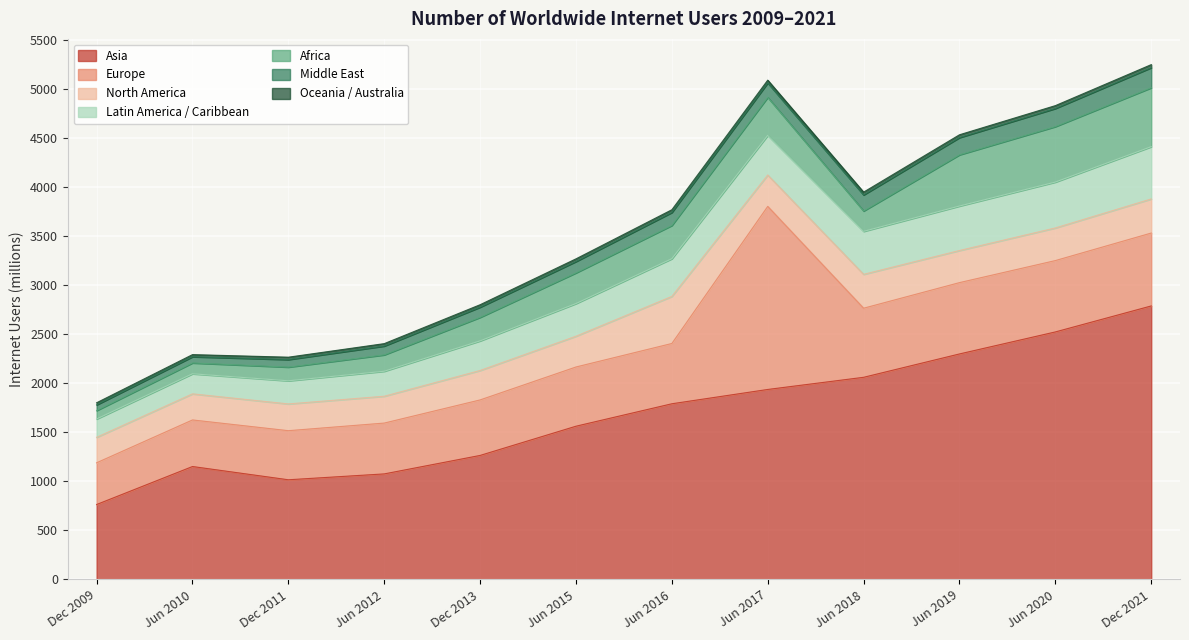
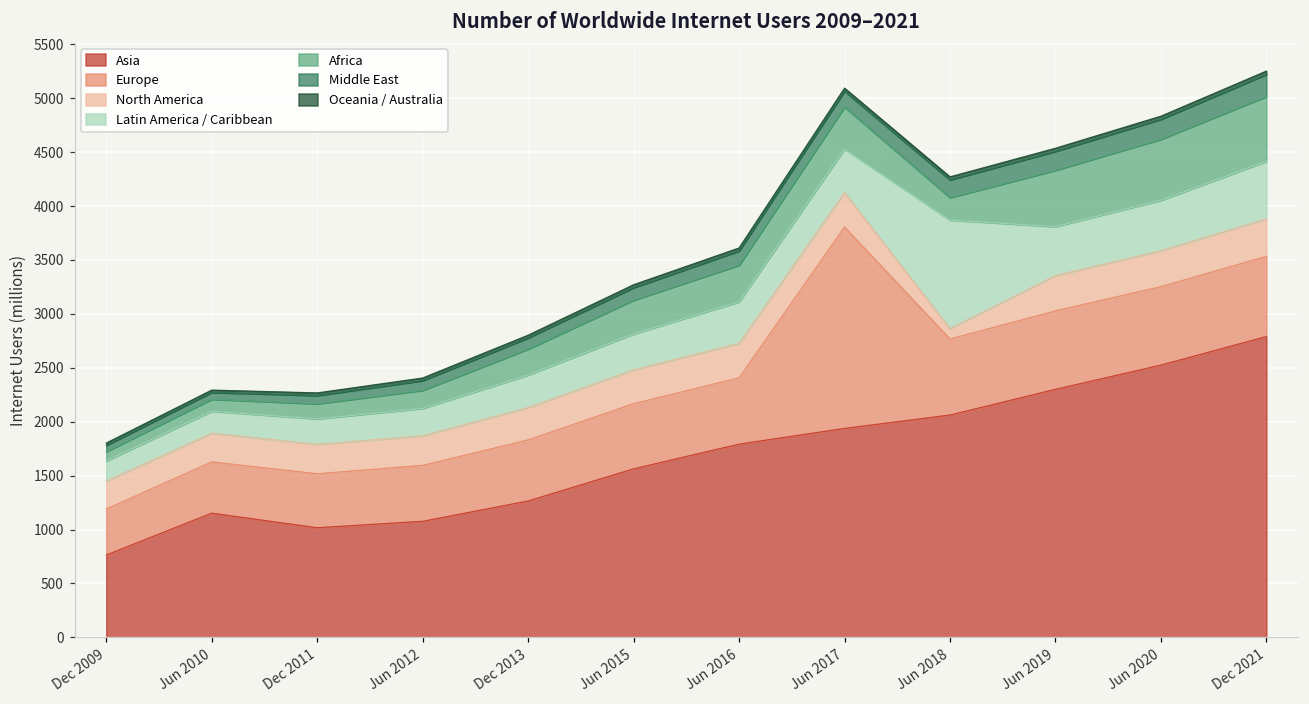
  {
    "Asia": {
      "Dec 2009": 800,
      "Jun 2010": 1200,
      "Dec 2011": 1000,
      "Jun 2012": 1100,
      "Dec 2013": 1300,
      "Jun 2015": 1600,
      "Jun 2016": 1800,
      "Jun 2017": 1900,
      "Jun 2018": 2100,
      "Jun 2019": 2300,
      "Jun 2020": 2500,
      "Dec 2021": 2800
    },
    "Europe": {
      "Dec 2009": 400,
      "Jun 2010": 500,
      "Dec 2011": 500,
      "Jun 2012": 500,
      "Dec 2013": 600,
      "Jun 2015": 600,
      "Jun 2016": 600,
      "Jun 2017": 1900,
      "Jun 2018": 700,
      "Jun 2019": 700,
      "Jun 2020": 700,
      "Dec 2021": 700
    },
    "North America": {
      "Dec 2009": 300,
      "Jun 2010": 300,
      "Dec 2011": 300,
      "Jun 2012": 300,
      "Dec 2013": 300,
      "Jun 2015": 300,
-     "Jun 2016": 500,
+     "Jun 2016": 300,
      "Jun 2017": 300,
-     "Jun 2018": 300,
+     "Jun 2018": 100,
      "Jun 2019": 300,
      "Jun 2020": 300,
      "Dec 2021": 300
    },
    "Latin America / Caribbean": {
      "Dec 2009": 200,
      "Jun 2010": 200,
      "Dec 2011": 200,
      "Jun 2012": 300,
      "Dec 2013": 300,
      "Jun 2015": 300,
      "Jun 2016": 400,
      "Jun 2017": 400,
-     "Jun 2018": 400,
+     "Jun 2018": 1000,
      "Jun 2019": 500,
      "Jun 2020": 500,
      "Dec 2021": 500
    },
    "Africa": {
      "Dec 2009": 100,
      "Jun 2010": 100,
      "Dec 2011": 100,
      "Jun 2012": 200,
      "Dec 2013": 200,
      "Jun 2015": 300,
      "Jun 2016": 300,
      "Jun 2017": 400,
      "Jun 2018": 200,
      "Jun 2019": 500,
      "Jun 2020": 600,
      "Dec 2021": 600
    },
    "Middle East": {
      "Jun 2015": 100,
      "Jun 2016": 100,
      "Jun 2017": 100,
      "Jun 2018": 200,
      "Jun 2019": 200,
      "Jun 2020": 200,
      "Dec 2021": 200
    },
    "Oceania / Australia": {
      "Jun 2015": 0,
      "Jun 2016": 0,
      "Jun 2017": 0,
      "Jun 2018": 0,
      "Jun 2019": 0,
      "Jun 2020": 0,
      "Dec 2021": 0
    }
  }
